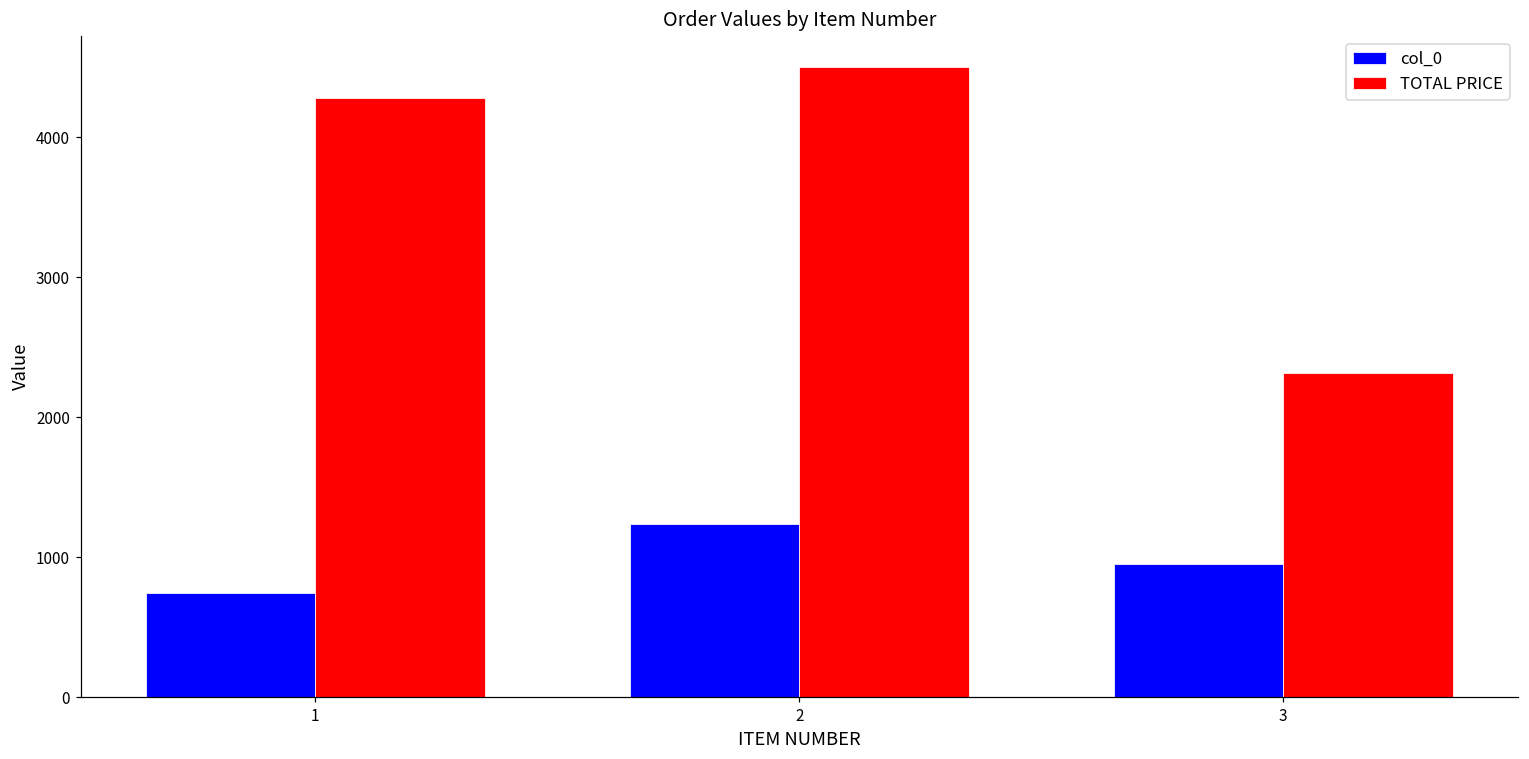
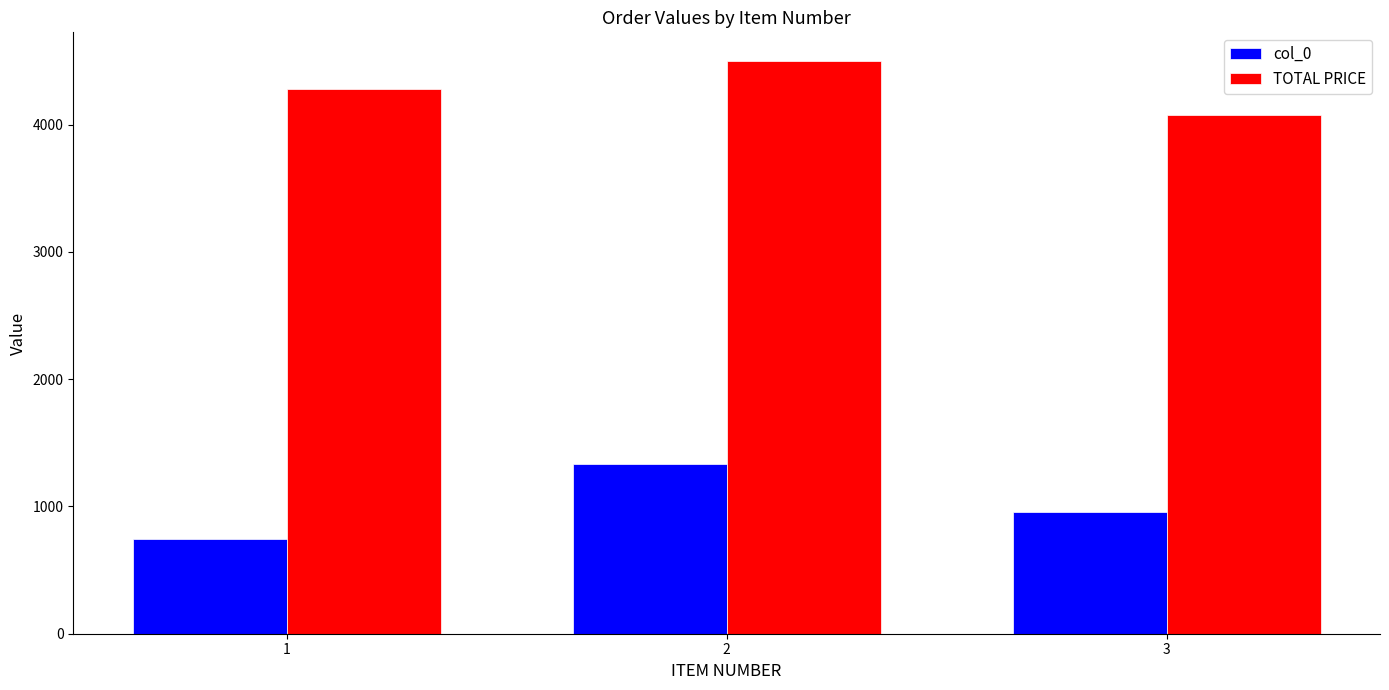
  {
    "col_0": {
      "1": 740,
-     "2": 1230,
+     "2": 1340,
      "3": 950
    },
    "TOTAL PRICE": {
      "1": 4280,
      "2": 4500,
-     "3": 2310
+     "3": 4070
    }
  }
